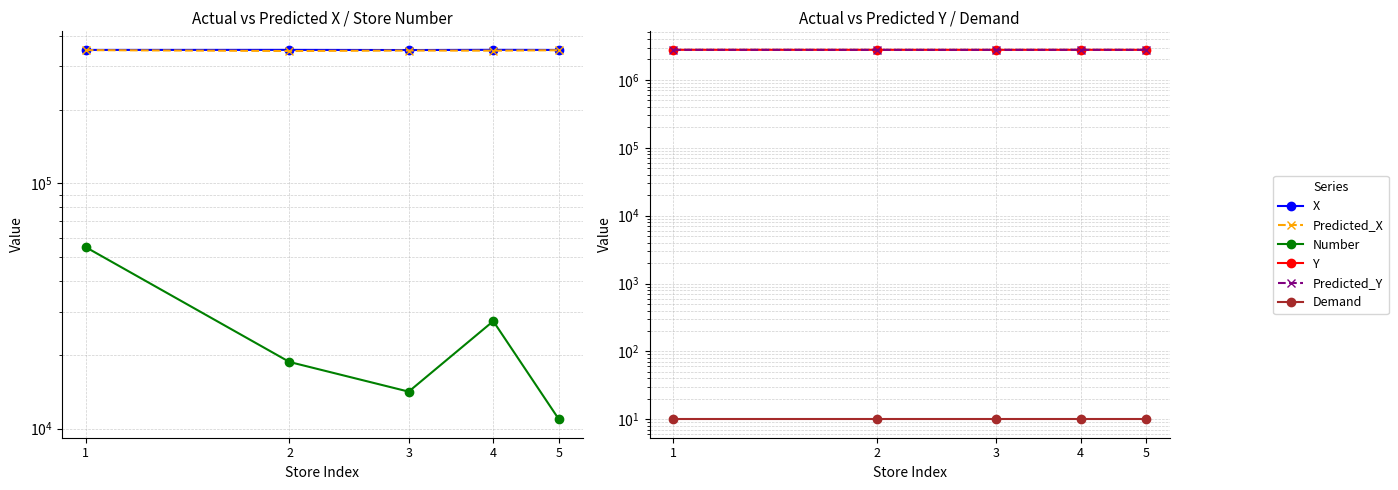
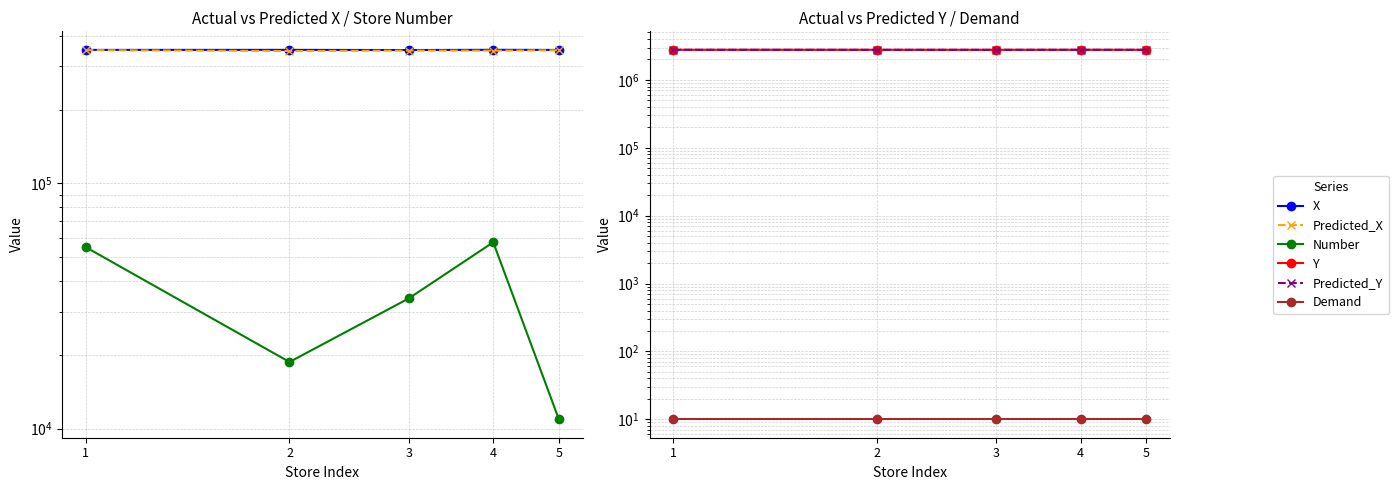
  {
    "Actual vs Predicted X / Store Number": {
      "Number": {
        "1": 55000,
        "2": 19000,
-       "3": 14000,
-       "4": 27000,
+       "3": 34000,
+       "4": 58000,
        "5": 11000
      }
    },
    "Actual vs Predicted Y / Demand": {
      "Predicted_Y": {
        "1": 2800000,
        "2": 2800000,
        "3": 2800000,
        "4": 2800000,
        "5": 2800000
      },
      "Demand": {
        "1": 10,
        "2": 10,
        "3": 10,
        "4": 10,
        "5": 10
      }
    }
  }
